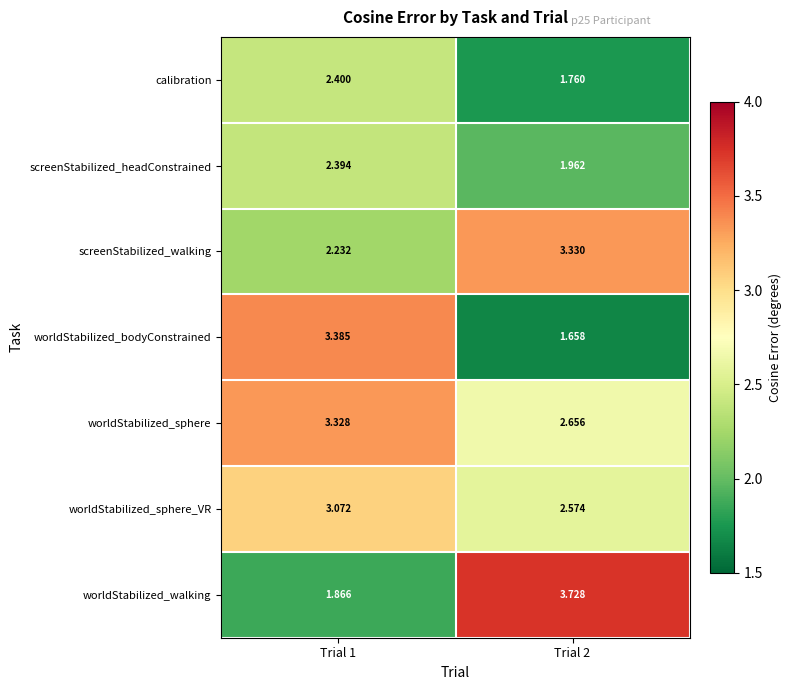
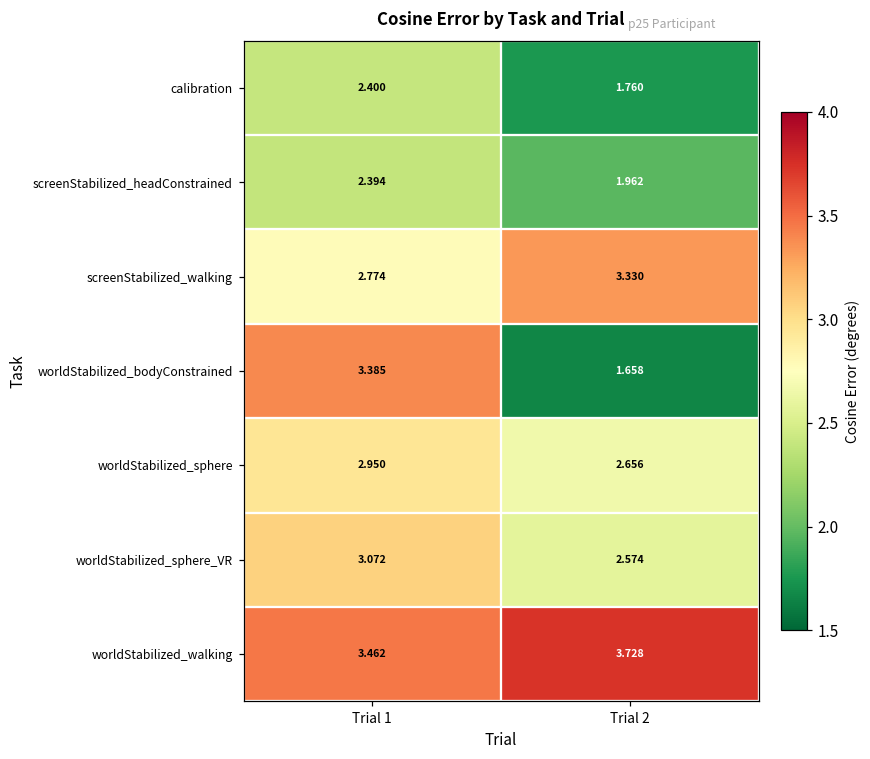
  {
    "calibration": {
      "Trial 1": 2.400,
      "Trial 2": 1.760
    },
    "screenStabilized_headConstrained": {
      "Trial 1": 2.394,
      "Trial 2": 1.962
    },
    "screenStabilized_walking": {
-     "Trial 1": 2.232,
+     "Trial 1": 2.774,
      "Trial 2": 3.330
    },
    "worldStabilized_bodyConstrained": {
      "Trial 1": 3.385,
      "Trial 2": 1.658
    },
    "worldStabilized_sphere": {
-     "Trial 1": 3.328,
+     "Trial 1": 2.950,
      "Trial 2": 2.656
    },
    "worldStabilized_sphere_VR": {
      "Trial 1": 3.072,
      "Trial 2": 2.574
    },
    "worldStabilized_walking": {
-     "Trial 1": 1.866,
+     "Trial 1": 3.462,
      "Trial 2": 3.728
    }
  }
